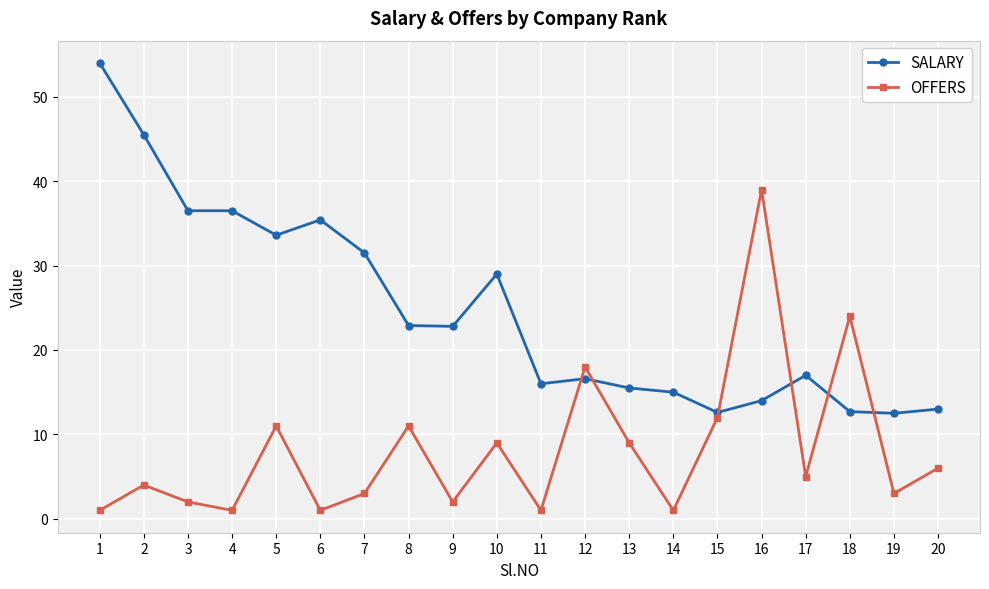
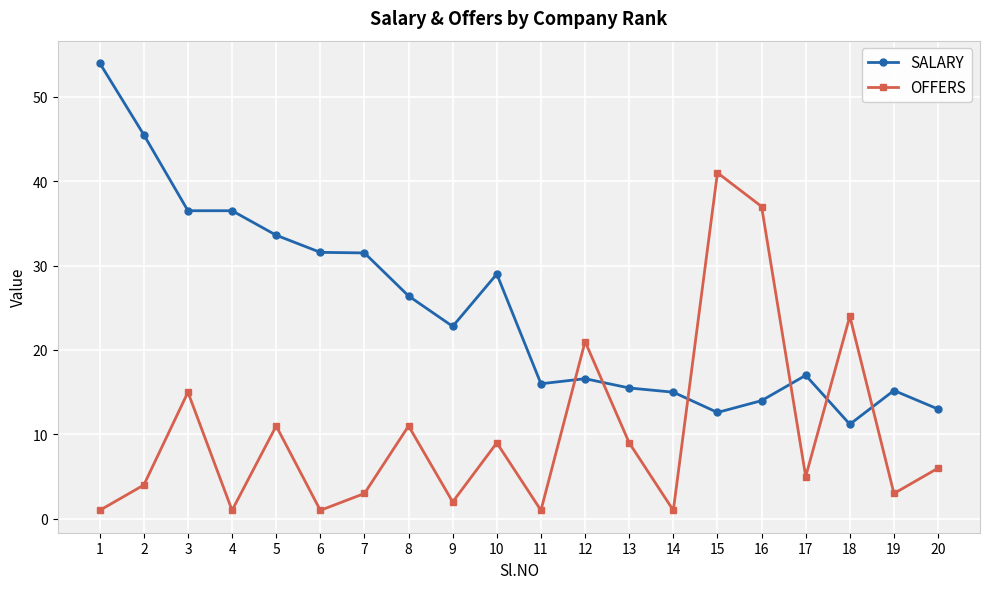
  {
    "SALARY": {
      "1": 54,
      "2": 46,
      "3": 37,
      "4": 37,
      "5": 34,
-     "6": 35,
+     "6": 32,
      "7": 32,
-     "8": 23,
+     "8": 26,
      "9": 23,
      "10": 29,
      "11": 16,
      "12": 17,
      "13": 16,
      "14": 15,
      "15": 13,
      "16": 14,
      "17": 17,
-     "18": 13,
-     "19": 13,
+     "18": 11,
+     "19": 15,
      "20": 13
    },
    "OFFERS": {
      "1": 1,
      "2": 4,
-     "3": 2,
+     "3": 15,
      "4": 1,
      "5": 11,
      "6": 1,
      "7": 3,
      "8": 11,
      "9": 2,
      "10": 9,
      "11": 1,
-     "12": 18,
+     "12": 21,
      "13": 9,
      "14": 1,
-     "15": 12,
-     "16": 39,
+     "15": 41,
+     "16": 37,
      "17": 5,
      "18": 24,
      "19": 3,
      "20": 6
    }
  }
